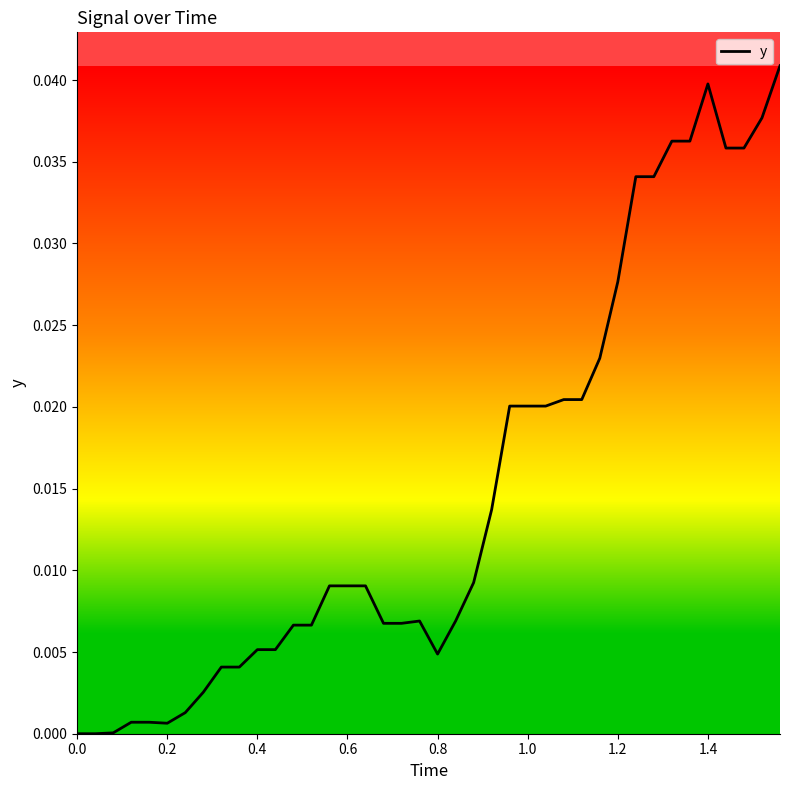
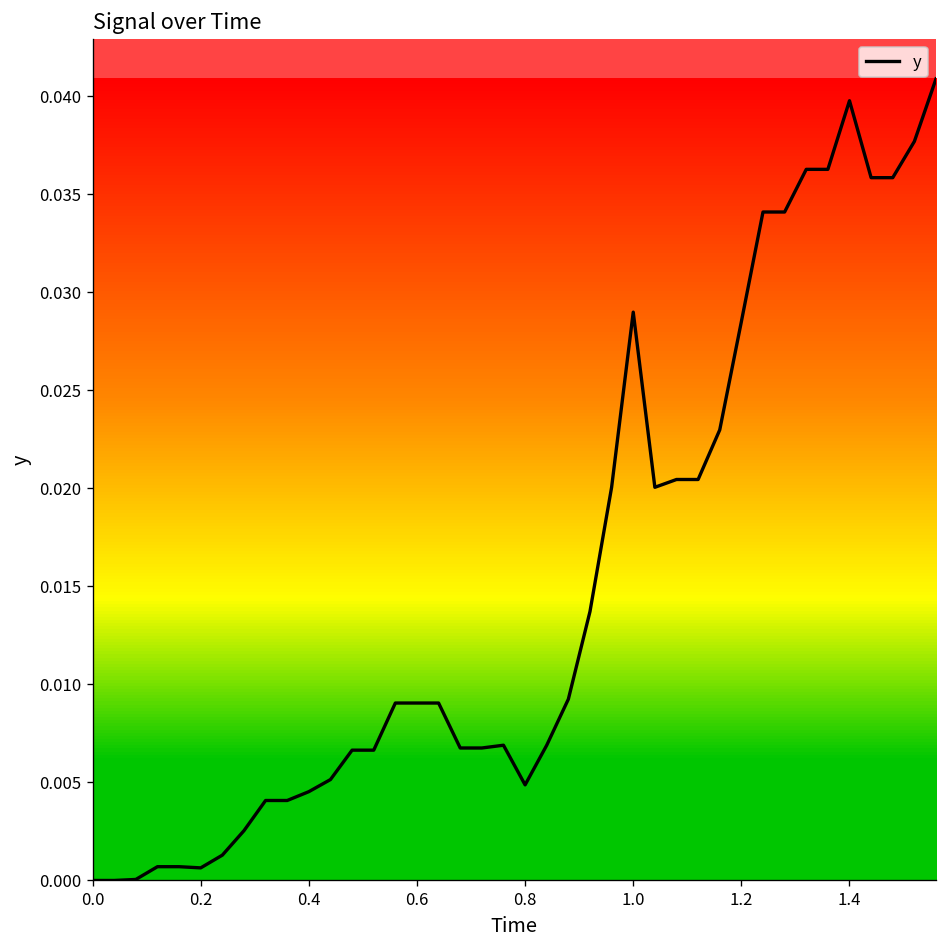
  {
    "0.0": 0.0000,
    "0.2": 0.0006,
-   "0.4": 0.0051,
+   "0.4": 0.0045,
    "0.6": 0.0090,
    "0.8": 0.0049,
-   "1.0": 0.0200,
-   "1.2": 0.0277,
+   "1.0": 0.0290,
+   "1.2": 0.0285,
    "1.4": 0.0398
  }
